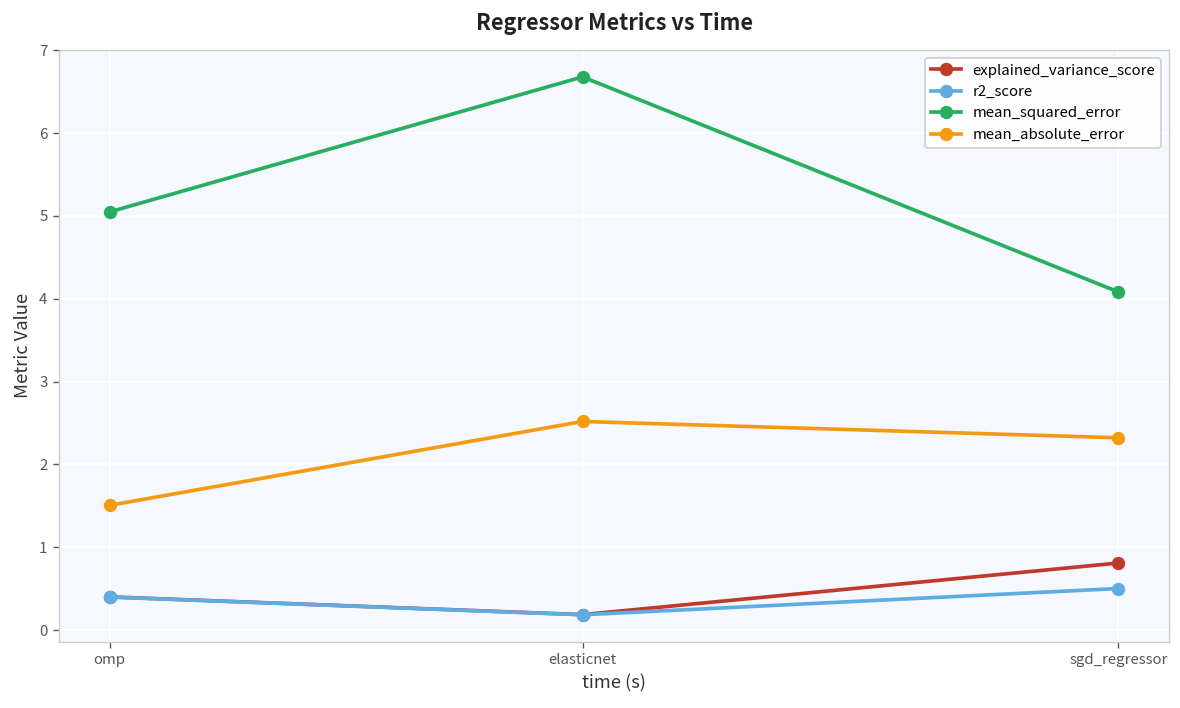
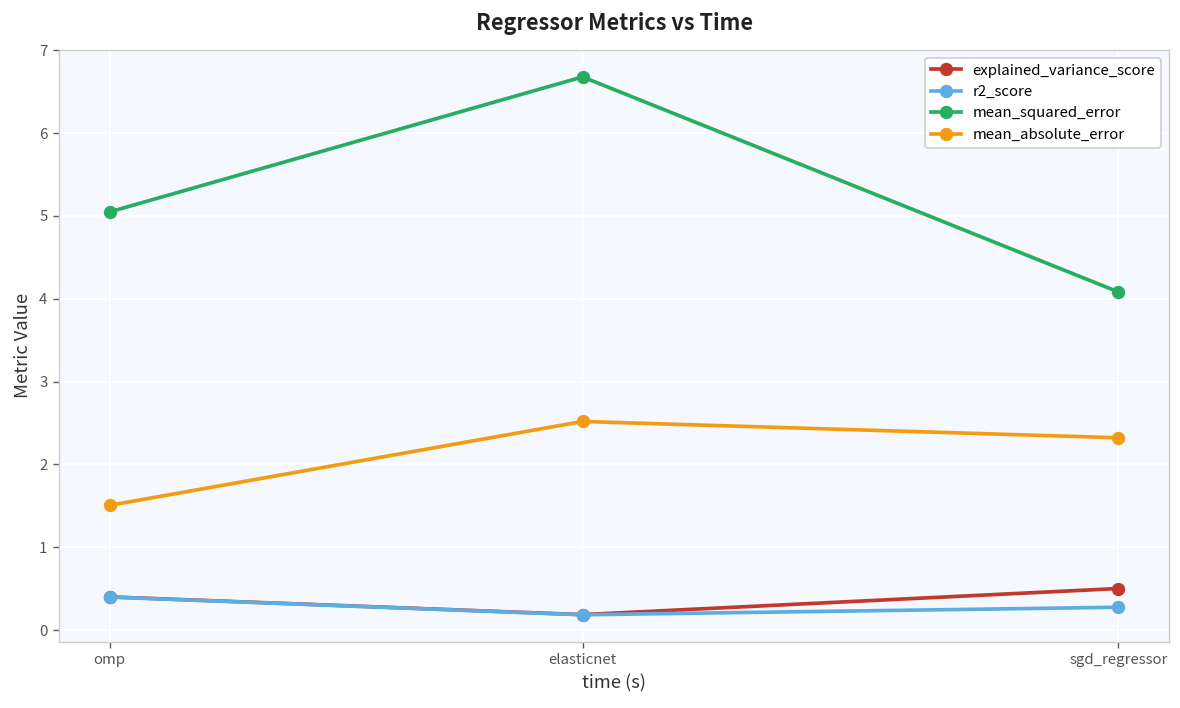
  {
    "explained_variance_score": {
-     "sgd_regressor": 0.8
+     "sgd_regressor": 0.5
    },
    "r2_score": {
-     "sgd_regressor": 0.5
+     "sgd_regressor": 0.3
    },
    "mean_squared_error": {
      "omp": 5.0,
      "elasticnet": 6.7,
      "sgd_regressor": 4.1
    },
    "mean_absolute_error": {
      "omp": 1.5,
      "elasticnet": 2.5,
      "sgd_regressor": 2.3
    }
  }
